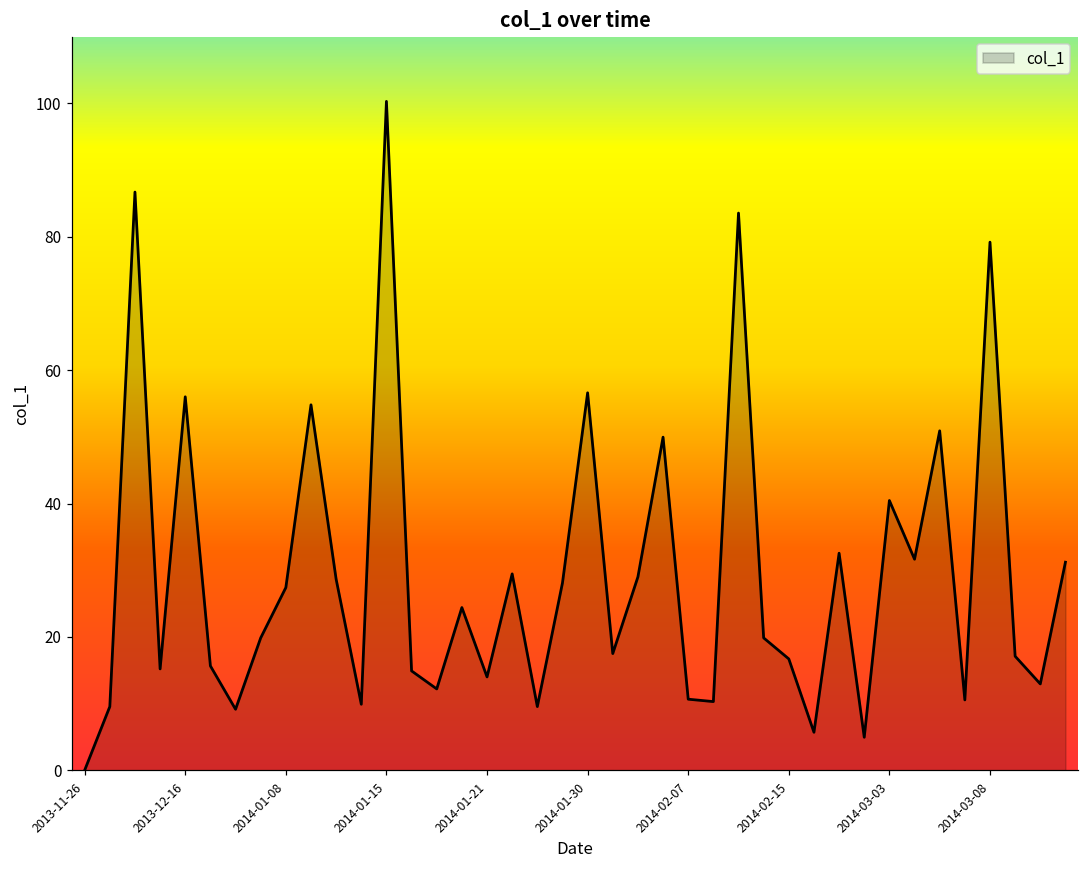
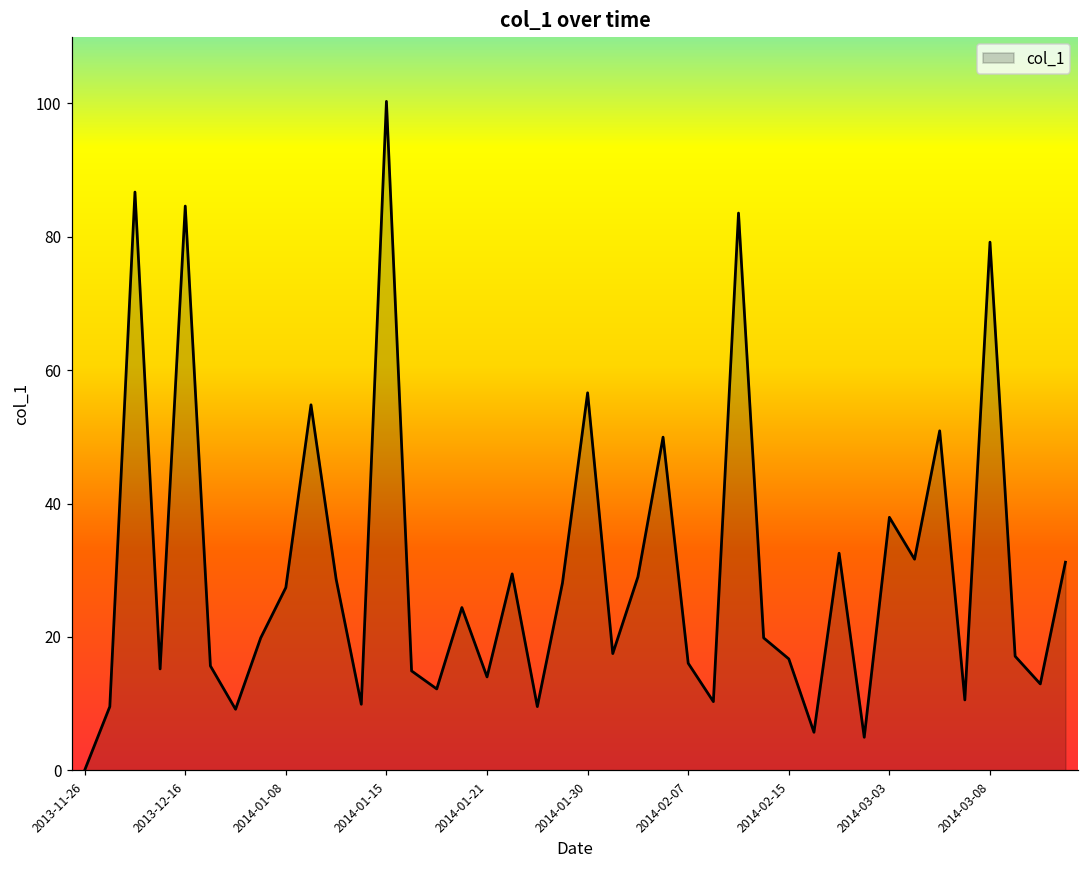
  {
    "2013-11-26": 0,
-   "2013-12-16": 56,
+   "2013-12-16": 85,
    "2014-01-08": 27,
    "2014-01-15": 100,
    "2014-01-21": 14,
    "2014-01-30": 57,
-   "2014-02-07": 11,
+   "2014-02-07": 16,
    "2014-02-15": 17,
-   "2014-03-03": 40,
+   "2014-03-03": 38,
    "2014-03-08": 79
  }
